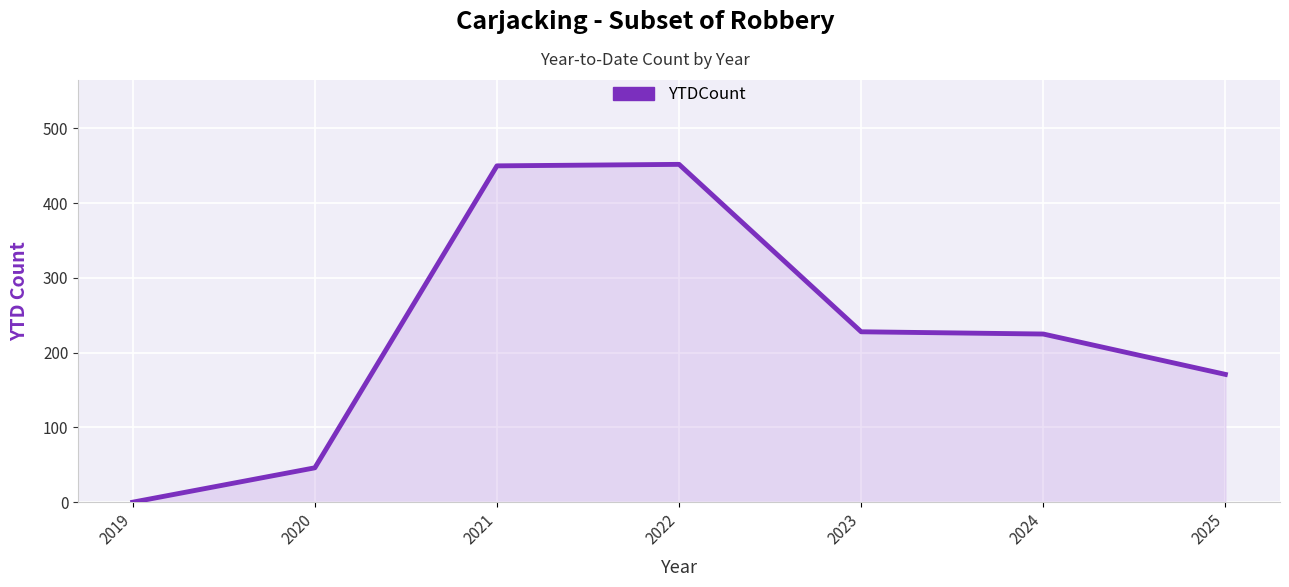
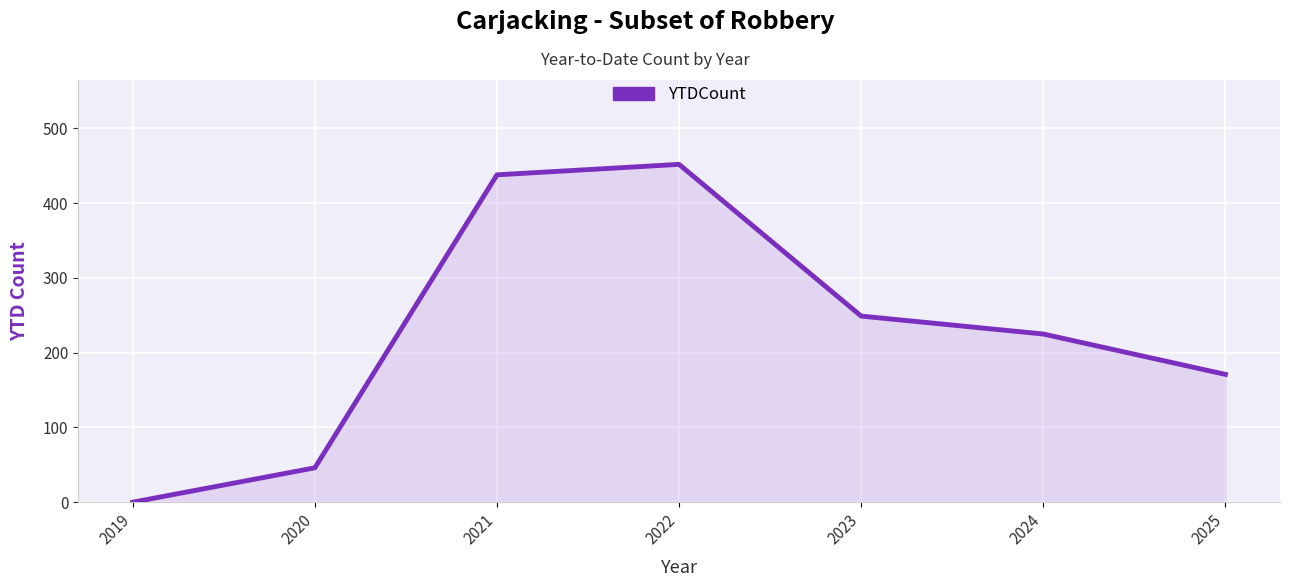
  {
    "2019": 0,
    "2020": 50,
-   "2021": 450,
+   "2021": 440,
    "2022": 450,
-   "2023": 230,
+   "2023": 250,
    "2024": 230,
    "2025": 170
  }
